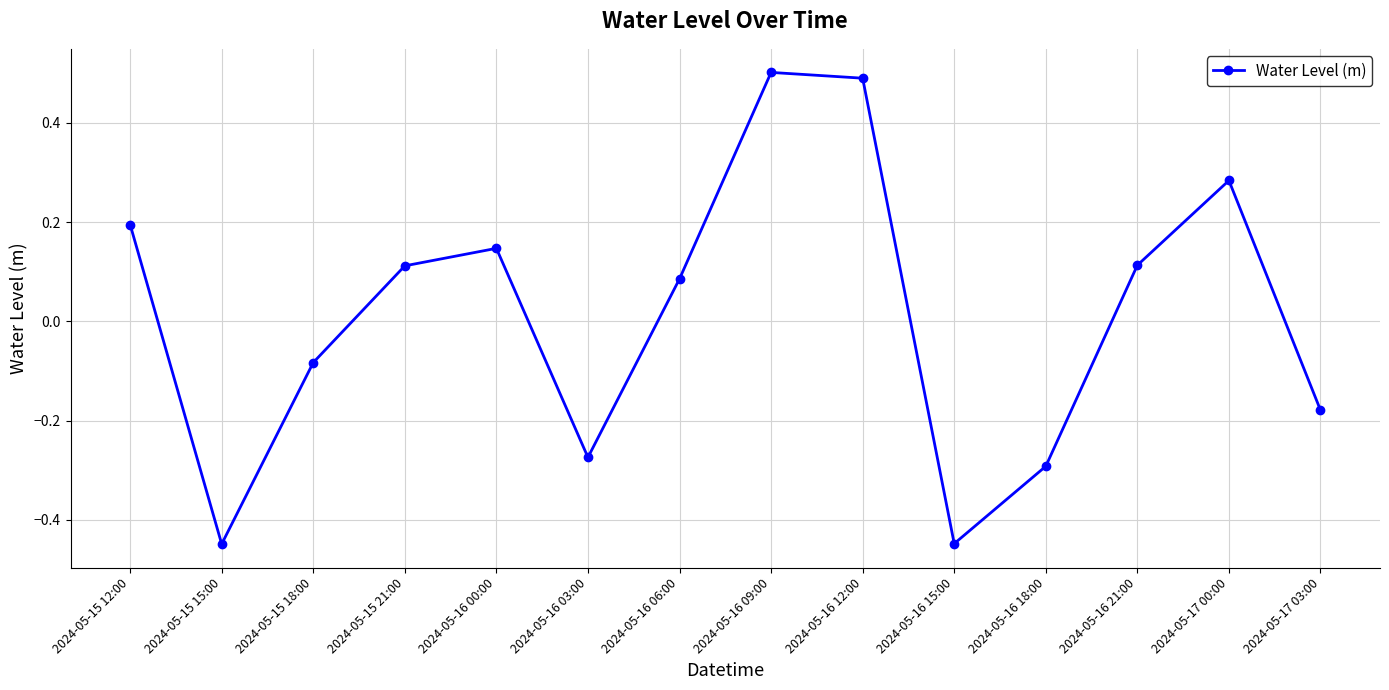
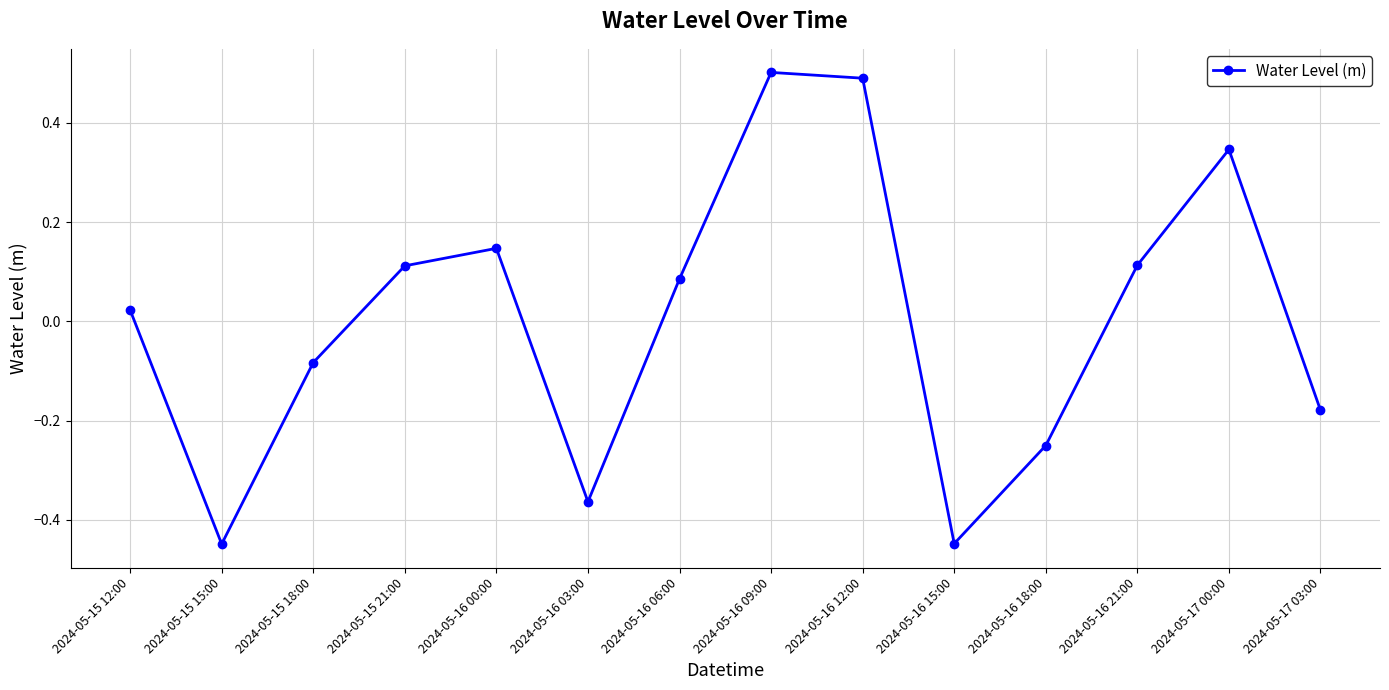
  {
-   "2024-05-15 12:00": 0.20,
+   "2024-05-15 12:00": 0.02,
    "2024-05-15 15:00": -0.45,
    "2024-05-15 18:00": -0.08,
    "2024-05-15 21:00": 0.11,
    "2024-05-16 00:00": 0.15,
-   "2024-05-16 03:00": -0.27,
+   "2024-05-16 03:00": -0.36,
    "2024-05-16 06:00": 0.09,
    "2024-05-16 09:00": 0.50,
    "2024-05-16 12:00": 0.49,
    "2024-05-16 15:00": -0.45,
-   "2024-05-16 18:00": -0.29,
+   "2024-05-16 18:00": -0.25,
    "2024-05-16 21:00": 0.11,
-   "2024-05-17 00:00": 0.28,
+   "2024-05-17 00:00": 0.35,
    "2024-05-17 03:00": -0.18
  }
